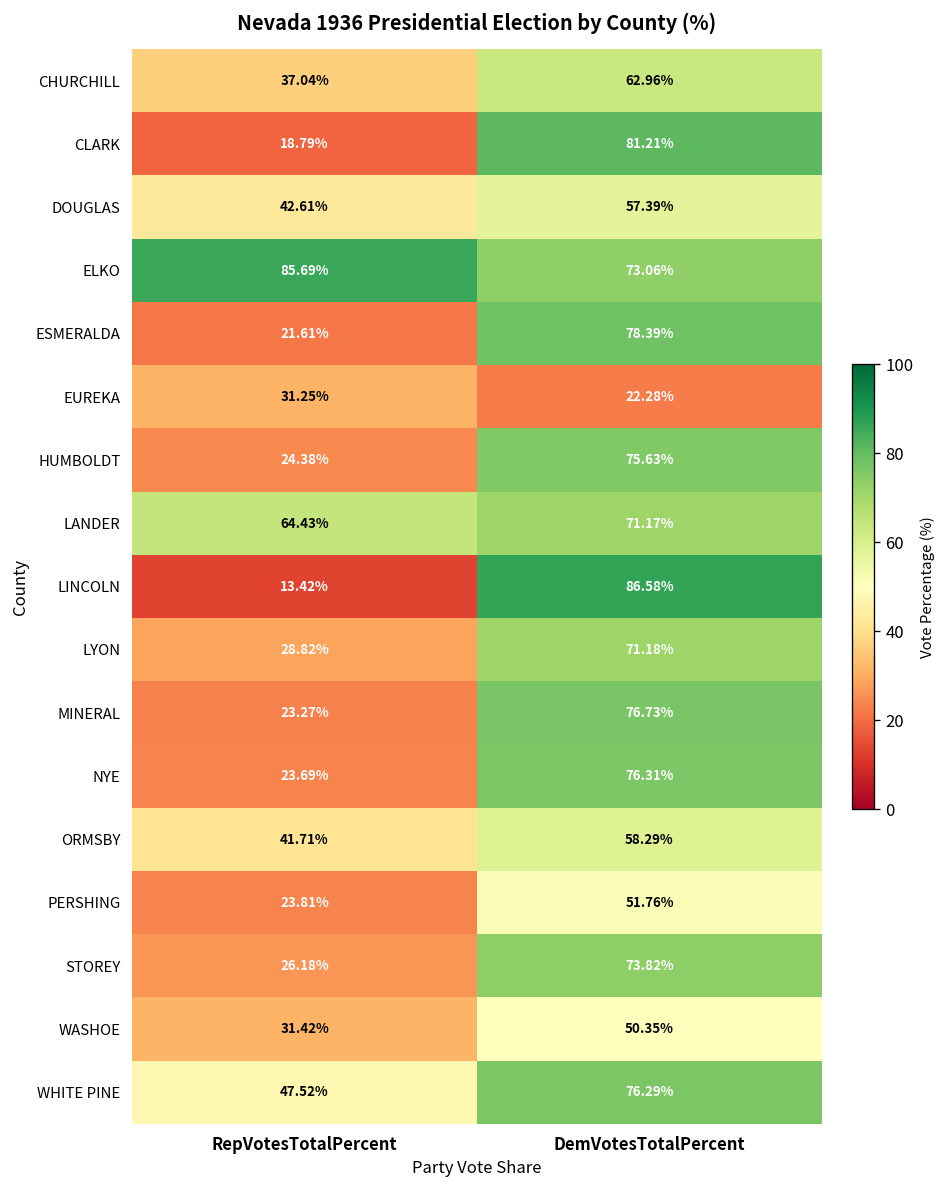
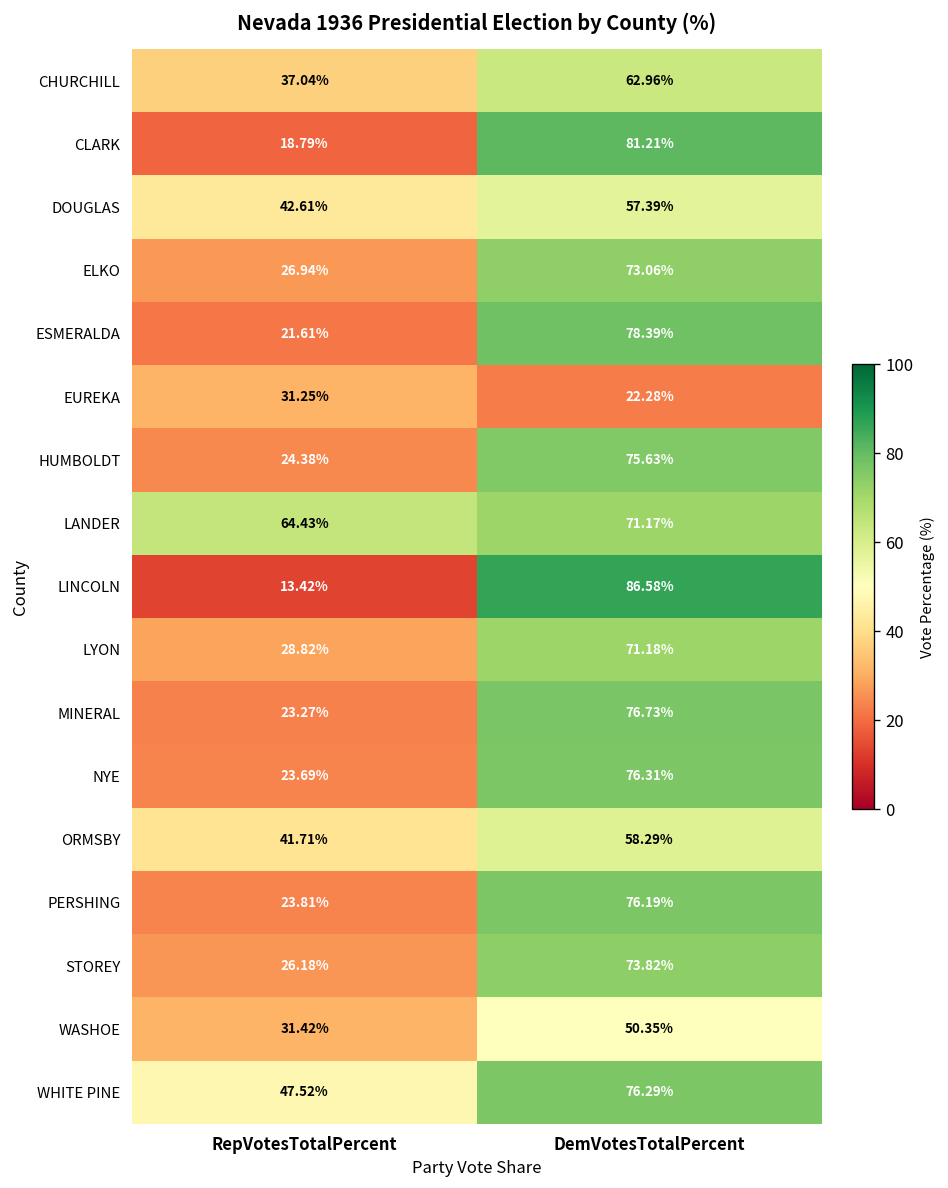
  {
    "CHURCHILL": {
      "RepVotesTotalPercent": "37.04%",
      "DemVotesTotalPercent": "62.96%"
    },
    "CLARK": {
      "RepVotesTotalPercent": "18.79%",
      "DemVotesTotalPercent": "81.21%"
    },
    "DOUGLAS": {
      "RepVotesTotalPercent": "42.61%",
      "DemVotesTotalPercent": "57.39%"
    },
    "ELKO": {
-     "RepVotesTotalPercent": "85.69%",
+     "RepVotesTotalPercent": "26.94%",
      "DemVotesTotalPercent": "73.06%"
    },
    "ESMERALDA": {
      "RepVotesTotalPercent": "21.61%",
      "DemVotesTotalPercent": "78.39%"
    },
    "EUREKA": {
      "RepVotesTotalPercent": "31.25%",
      "DemVotesTotalPercent": "22.28%"
    },
    "HUMBOLDT": {
      "RepVotesTotalPercent": "24.38%",
      "DemVotesTotalPercent": "75.63%"
    },
    "LANDER": {
      "RepVotesTotalPercent": "64.43%",
      "DemVotesTotalPercent": "71.17%"
    },
    "LINCOLN": {
      "RepVotesTotalPercent": "13.42%",
      "DemVotesTotalPercent": "86.58%"
    },
    "LYON": {
      "RepVotesTotalPercent": "28.82%",
      "DemVotesTotalPercent": "71.18%"
    },
    "MINERAL": {
      "RepVotesTotalPercent": "23.27%",
      "DemVotesTotalPercent": "76.73%"
    },
    "NYE": {
      "RepVotesTotalPercent": "23.69%",
      "DemVotesTotalPercent": "76.31%"
    },
    "ORMSBY": {
      "RepVotesTotalPercent": "41.71%",
      "DemVotesTotalPercent": "58.29%"
    },
    "PERSHING": {
      "RepVotesTotalPercent": "23.81%",
-     "DemVotesTotalPercent": "51.76%"
+     "DemVotesTotalPercent": "76.19%"
    },
    "STOREY": {
      "RepVotesTotalPercent": "26.18%",
      "DemVotesTotalPercent": "73.82%"
    },
    "WASHOE": {
      "RepVotesTotalPercent": "31.42%",
      "DemVotesTotalPercent": "50.35%"
    },
    "WHITE PINE": {
      "RepVotesTotalPercent": "47.52%",
      "DemVotesTotalPercent": "76.29%"
    }
  }
